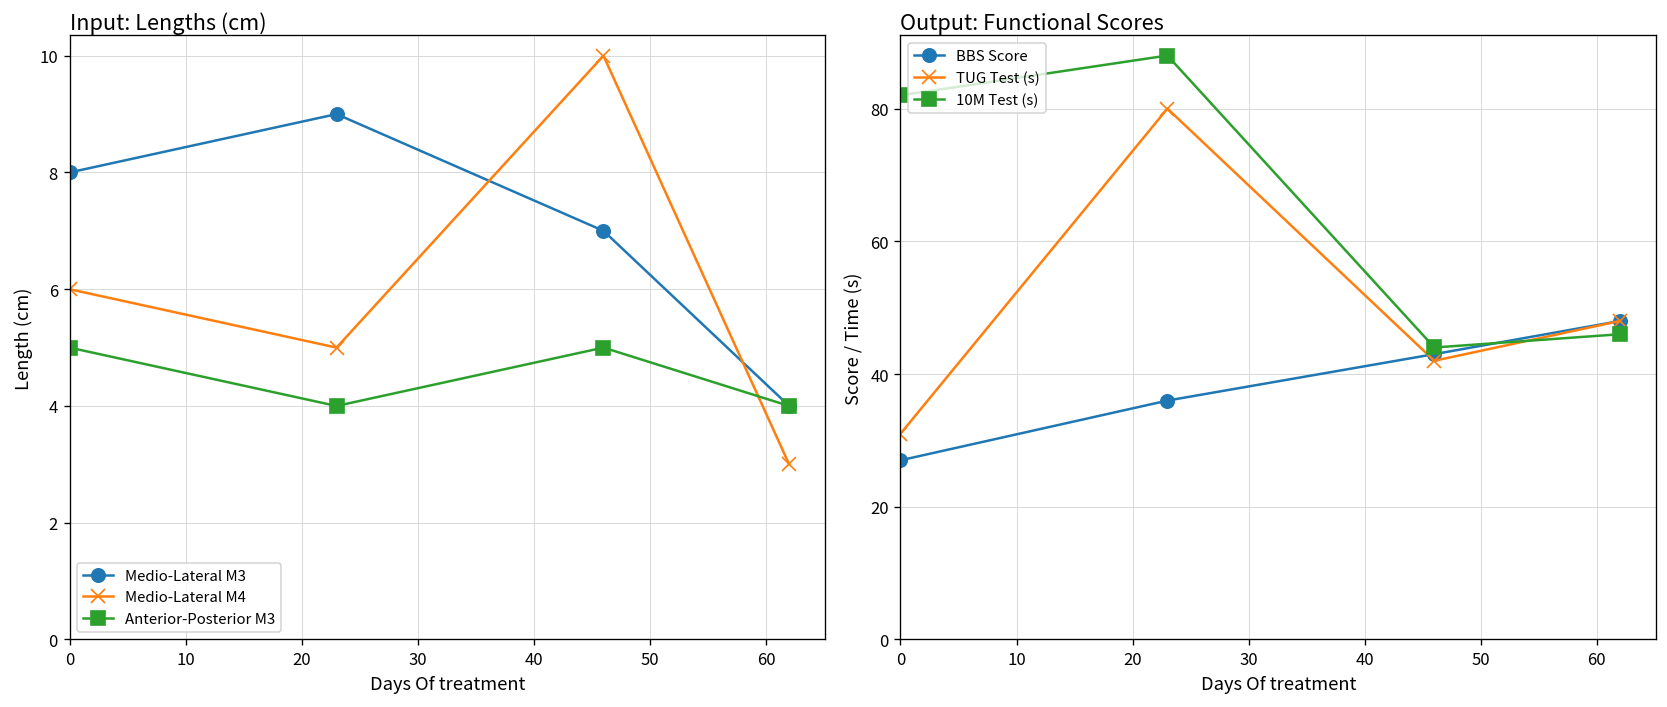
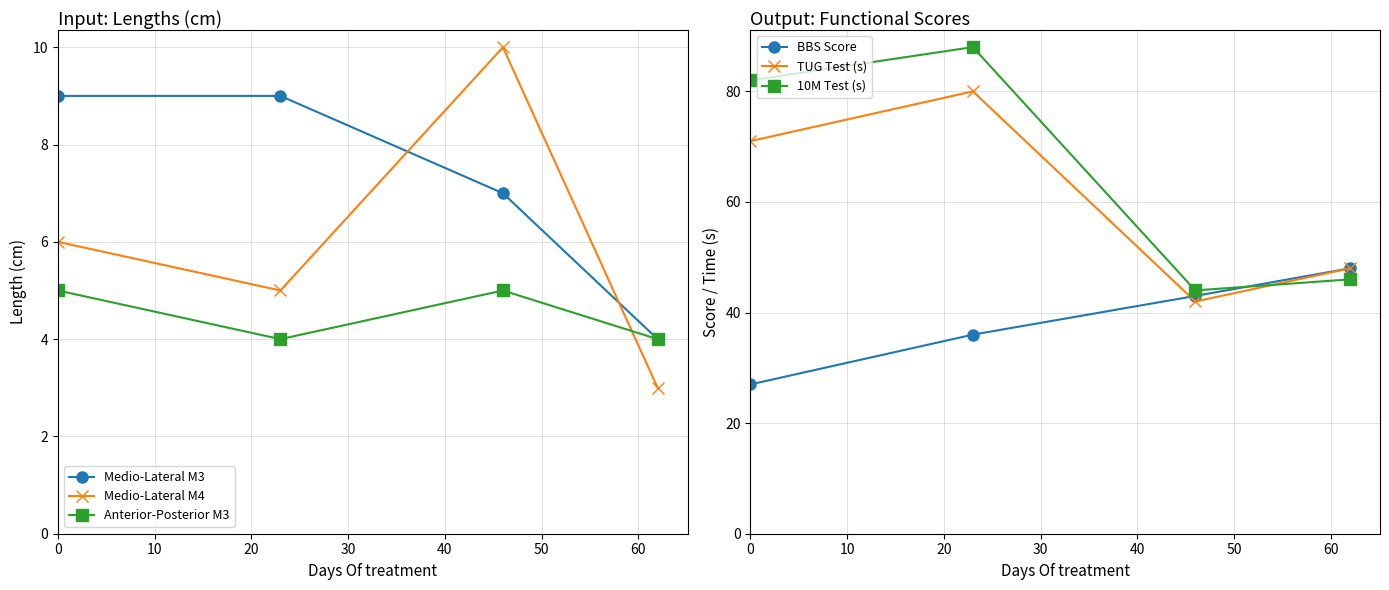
  {
    "Input: Lengths (cm)": {
      "Medio-Lateral M3": {
-       "0": 8
+       "0": 9
      },
      "Medio-Lateral M4": {
        "0": 6
      },
      "Anterior-Posterior M3": {
        "0": 5
      }
    },
    "Output: Functional Scores": {
      "BBS Score": {
        "0": 27
      },
      "TUG Test (s)": {
-       "0": 31
+       "0": 71
      },
      "10M Test (s)": {
        "0": 82
      }
    }
  }
